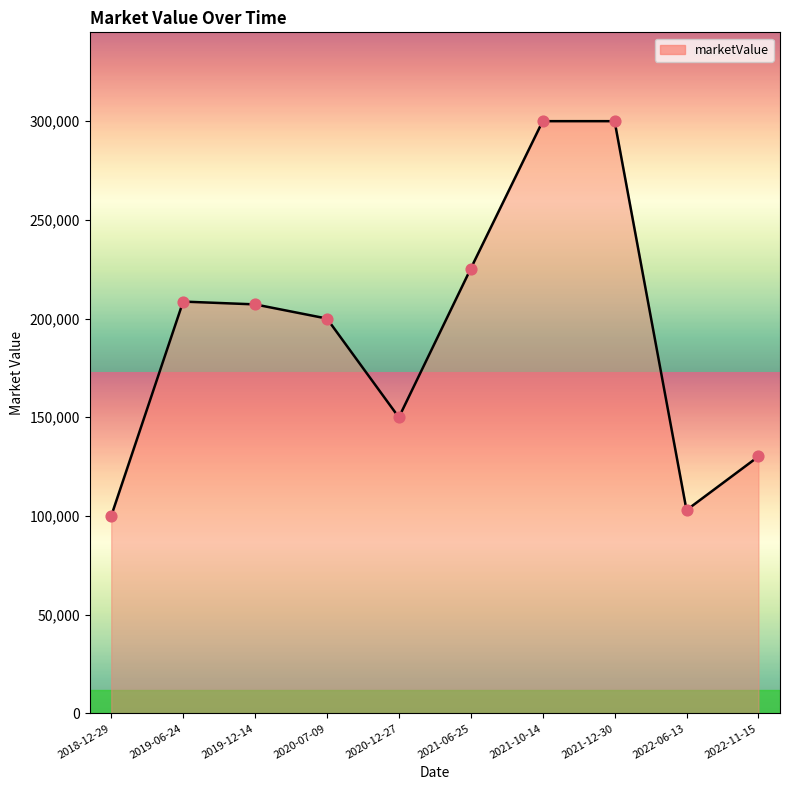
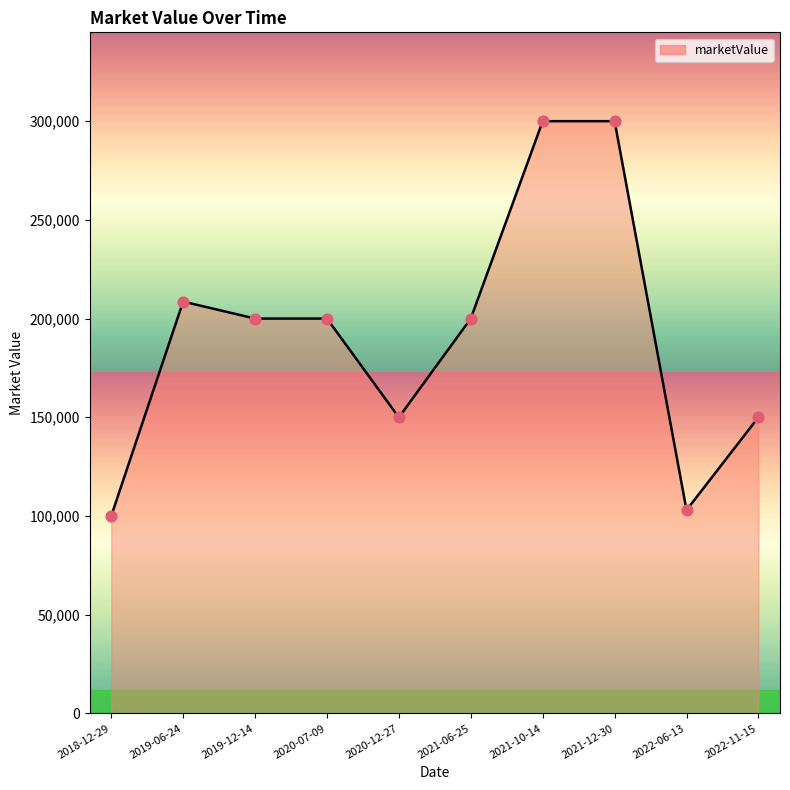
  {
    "2018-12-29": "100,000",
    "2019-06-24": "209,000",
-   "2019-12-14": "207,000",
+   "2019-12-14": "200,000",
    "2020-07-09": "200,000",
    "2020-12-27": "150,000",
-   "2021-06-25": "225,000",
+   "2021-06-25": "200,000",
    "2021-10-14": "300,000",
    "2021-12-30": "300,000",
    "2022-06-13": "103,000",
-   "2022-11-15": "130,000"
+   "2022-11-15": "150,000"
  }
